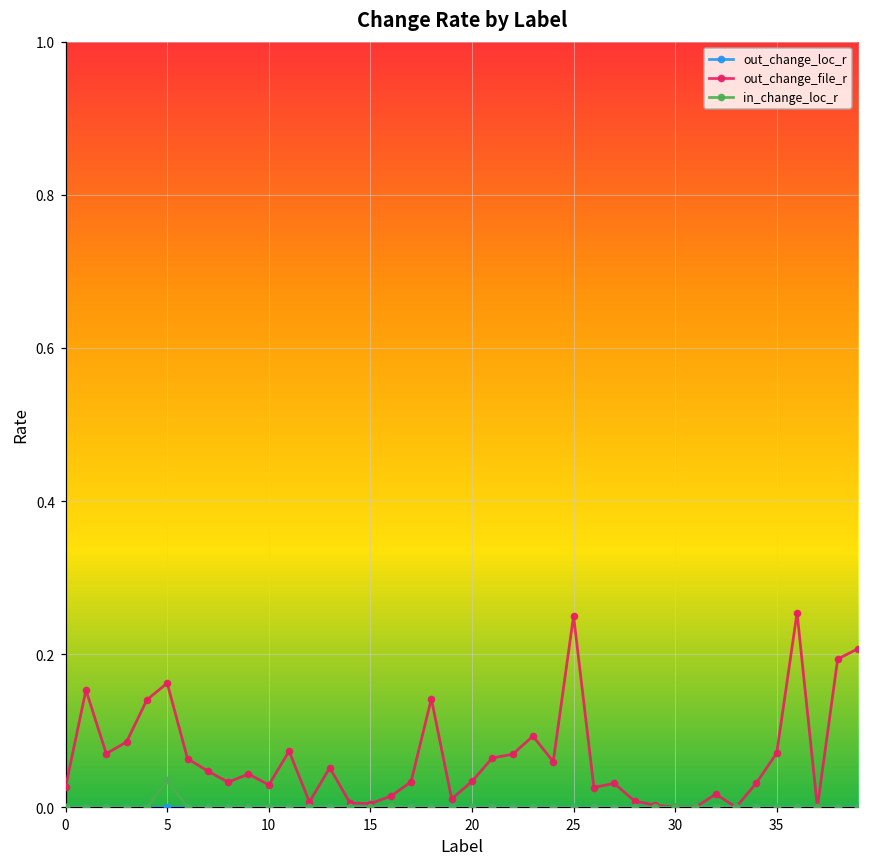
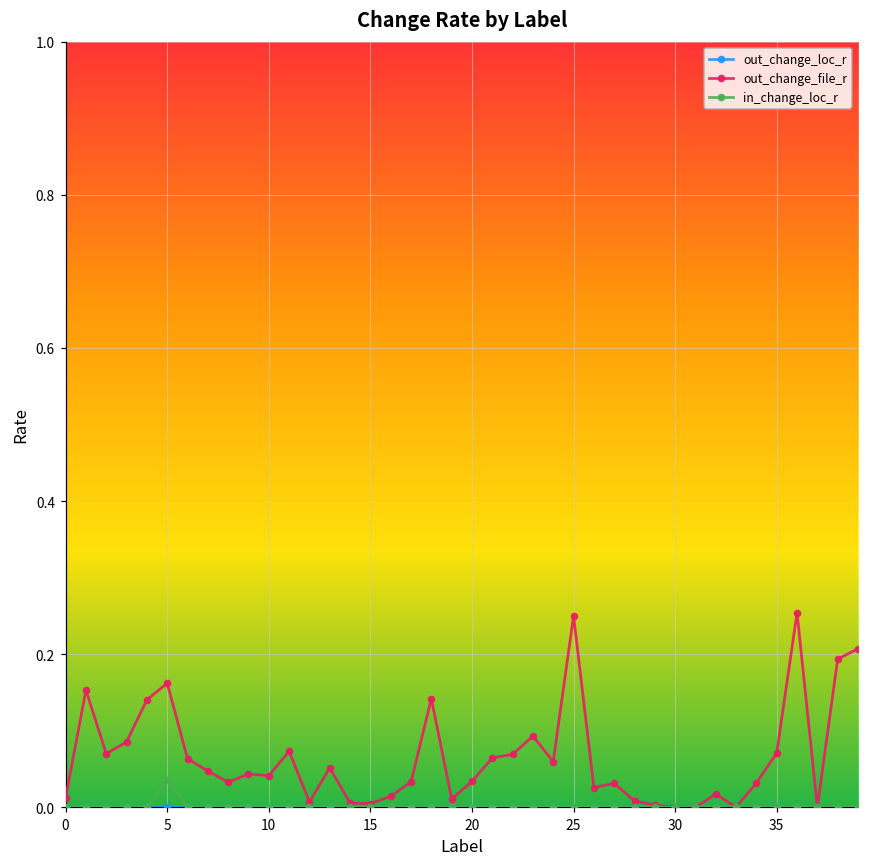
  {
    "out_change_loc_r": {
      "5": 0.00
    },
    "out_change_file_r": {
-     "0": 0.03,
+     "0": 0.01,
      "5": 0.16,
-     "10": 0.03,
+     "10": 0.04,
      "15": 0.00,
      "20": 0.03,
      "25": 0.25,
      "35": 0.07
    },
    "in_change_loc_r": {
      "5": 0.03
    }
  }
